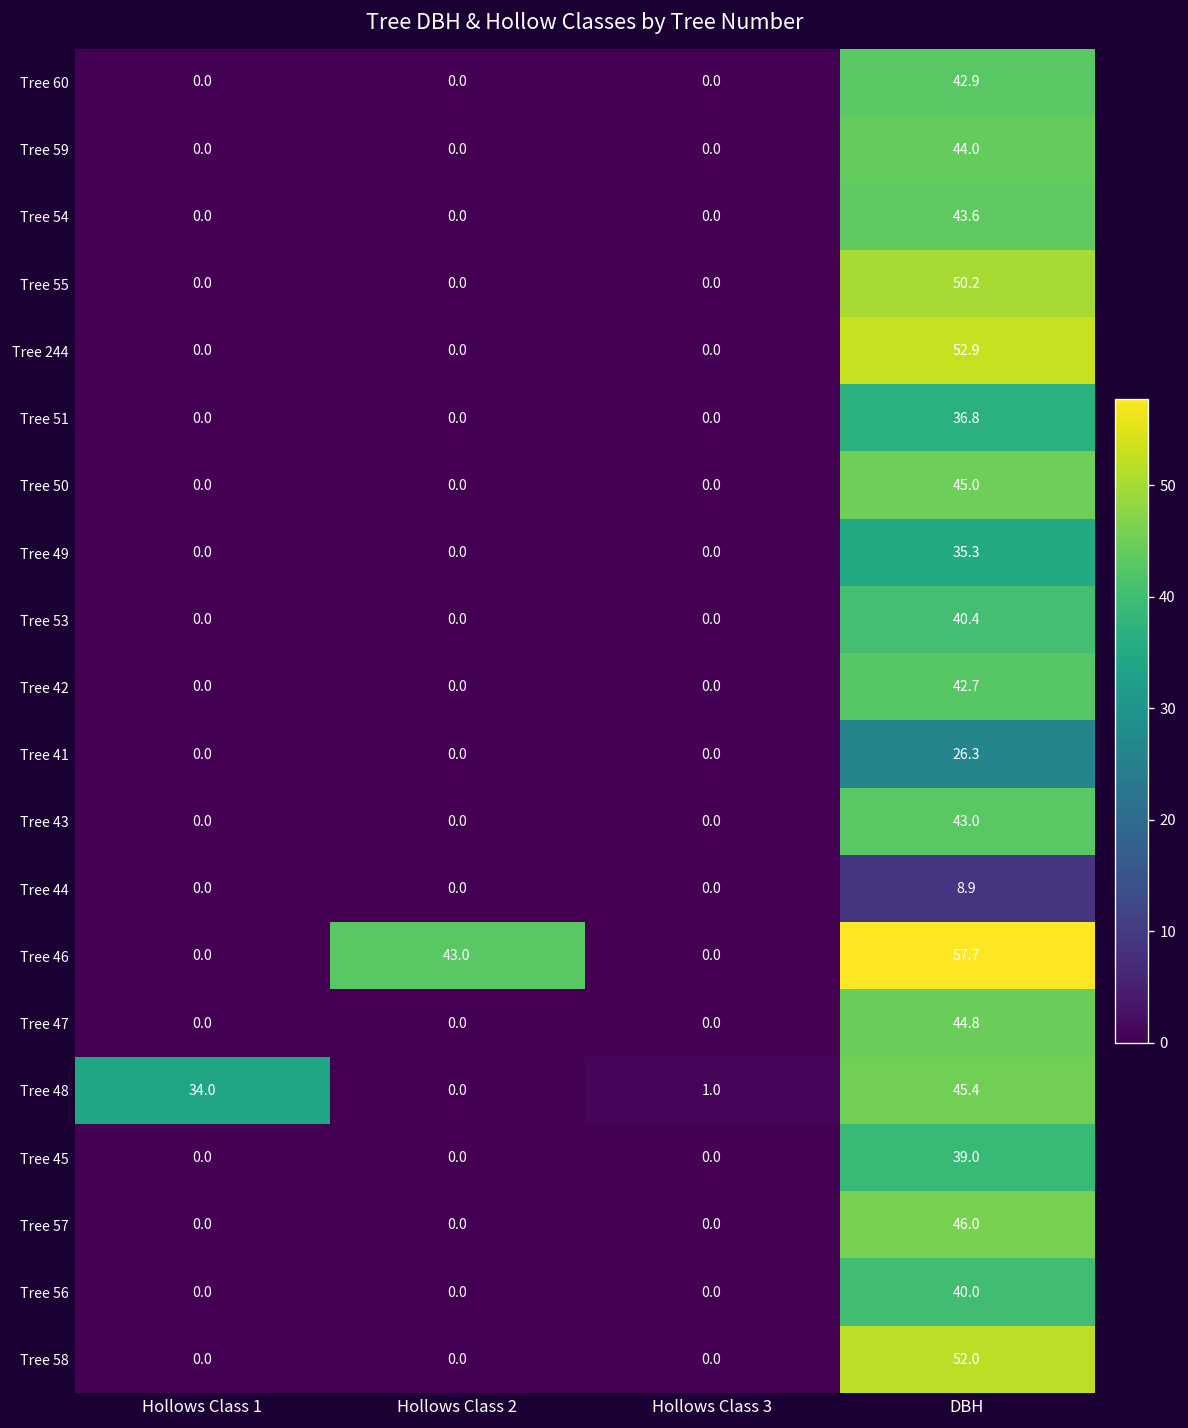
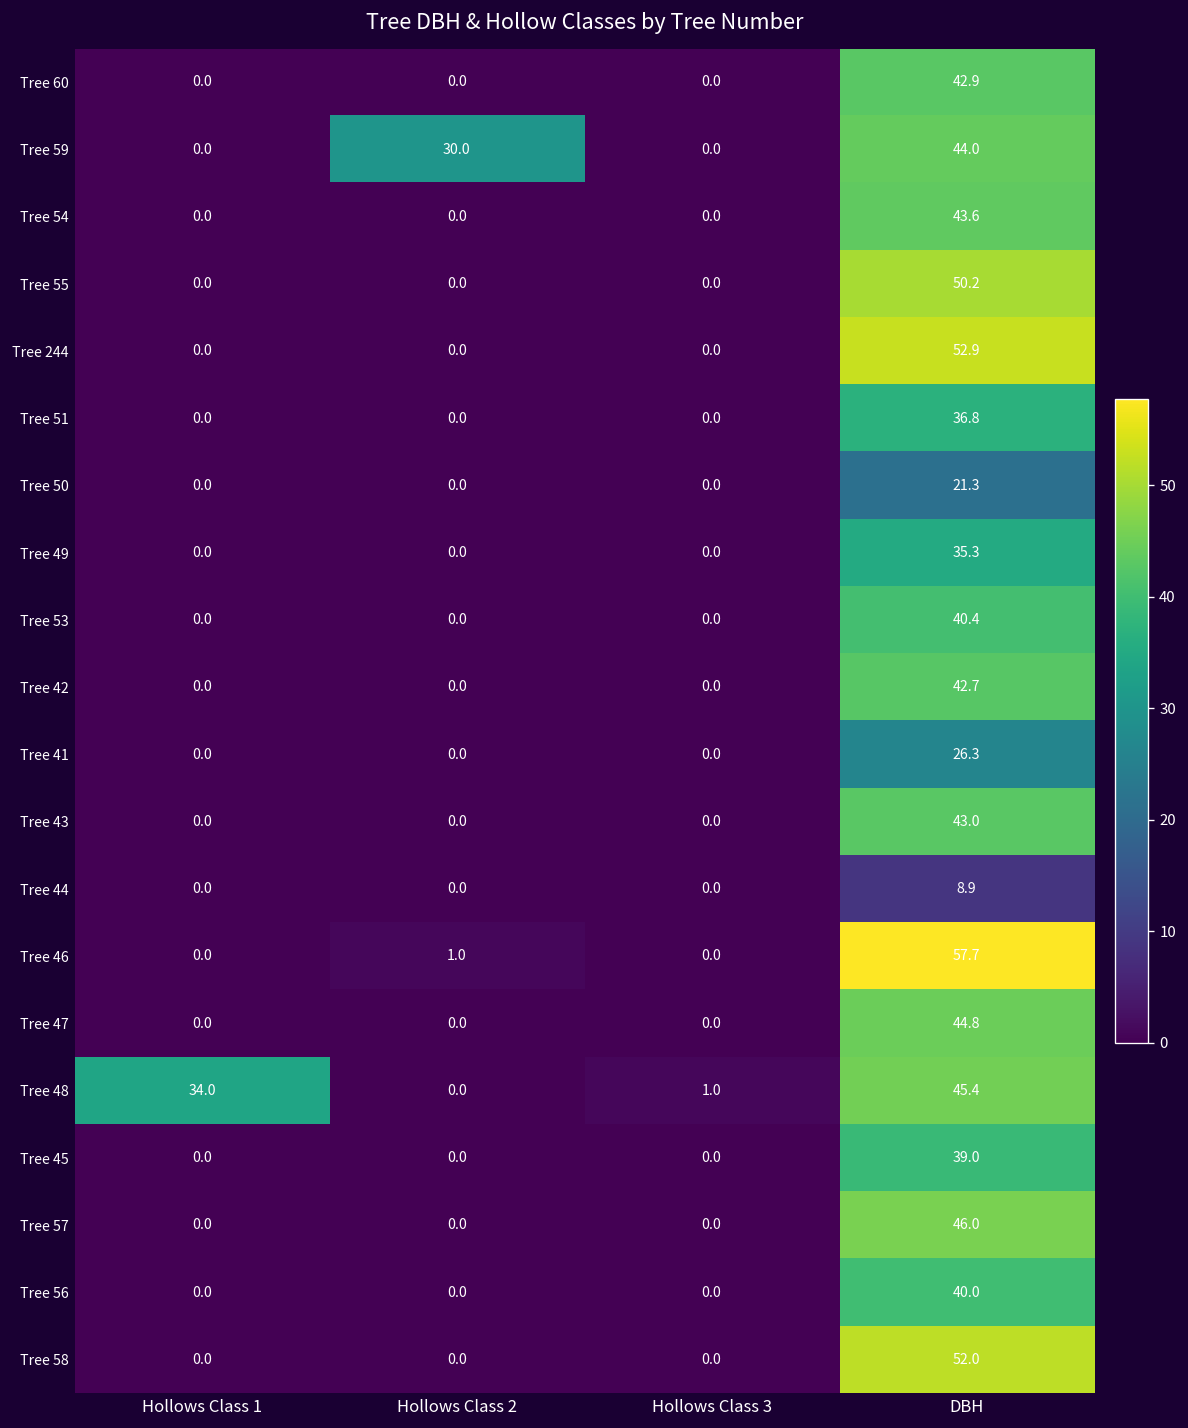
  {
    "Tree 60": {
      "Hollows Class 1": 0.0,
      "Hollows Class 2": 0.0,
      "Hollows Class 3": 0.0,
      "DBH": 42.9
    },
    "Tree 59": {
      "Hollows Class 1": 0.0,
-     "Hollows Class 2": 0.0,
+     "Hollows Class 2": 30.0,
      "Hollows Class 3": 0.0,
      "DBH": 44.0
    },
    "Tree 54": {
      "Hollows Class 1": 0.0,
      "Hollows Class 2": 0.0,
      "Hollows Class 3": 0.0,
      "DBH": 43.6
    },
    "Tree 55": {
      "Hollows Class 1": 0.0,
      "Hollows Class 2": 0.0,
      "Hollows Class 3": 0.0,
      "DBH": 50.2
    },
    "Tree 244": {
      "Hollows Class 1": 0.0,
      "Hollows Class 2": 0.0,
      "Hollows Class 3": 0.0,
      "DBH": 52.9
    },
    "Tree 51": {
      "Hollows Class 1": 0.0,
      "Hollows Class 2": 0.0,
      "Hollows Class 3": 0.0,
      "DBH": 36.8
    },
    "Tree 50": {
      "Hollows Class 1": 0.0,
      "Hollows Class 2": 0.0,
      "Hollows Class 3": 0.0,
-     "DBH": 45.0
+     "DBH": 21.3
    },
    "Tree 49": {
      "Hollows Class 1": 0.0,
      "Hollows Class 2": 0.0,
      "Hollows Class 3": 0.0,
      "DBH": 35.3
    },
    "Tree 53": {
      "Hollows Class 1": 0.0,
      "Hollows Class 2": 0.0,
      "Hollows Class 3": 0.0,
      "DBH": 40.4
    },
    "Tree 42": {
      "Hollows Class 1": 0.0,
      "Hollows Class 2": 0.0,
      "Hollows Class 3": 0.0,
      "DBH": 42.7
    },
    "Tree 41": {
      "Hollows Class 1": 0.0,
      "Hollows Class 2": 0.0,
      "Hollows Class 3": 0.0,
      "DBH": 26.3
    },
    "Tree 43": {
      "Hollows Class 1": 0.0,
      "Hollows Class 2": 0.0,
      "Hollows Class 3": 0.0,
      "DBH": 43.0
    },
    "Tree 44": {
      "Hollows Class 1": 0.0,
      "Hollows Class 2": 0.0,
      "Hollows Class 3": 0.0,
      "DBH": 8.9
    },
    "Tree 46": {
      "Hollows Class 1": 0.0,
-     "Hollows Class 2": 43.0,
+     "Hollows Class 2": 1.0,
      "Hollows Class 3": 0.0,
      "DBH": 57.7
    },
    "Tree 47": {
      "Hollows Class 1": 0.0,
      "Hollows Class 2": 0.0,
      "Hollows Class 3": 0.0,
      "DBH": 44.8
    },
    "Tree 48": {
      "Hollows Class 1": 34.0,
      "Hollows Class 2": 0.0,
      "Hollows Class 3": 1.0,
      "DBH": 45.4
    },
    "Tree 45": {
      "Hollows Class 1": 0.0,
      "Hollows Class 2": 0.0,
      "Hollows Class 3": 0.0,
      "DBH": 39.0
    },
    "Tree 57": {
      "Hollows Class 1": 0.0,
      "Hollows Class 2": 0.0,
      "Hollows Class 3": 0.0,
      "DBH": 46.0
    },
    "Tree 56": {
      "Hollows Class 1": 0.0,
      "Hollows Class 2": 0.0,
      "Hollows Class 3": 0.0,
      "DBH": 40.0
    },
    "Tree 58": {
      "Hollows Class 1": 0.0,
      "Hollows Class 2": 0.0,
      "Hollows Class 3": 0.0,
      "DBH": 52.0
    }
  }
